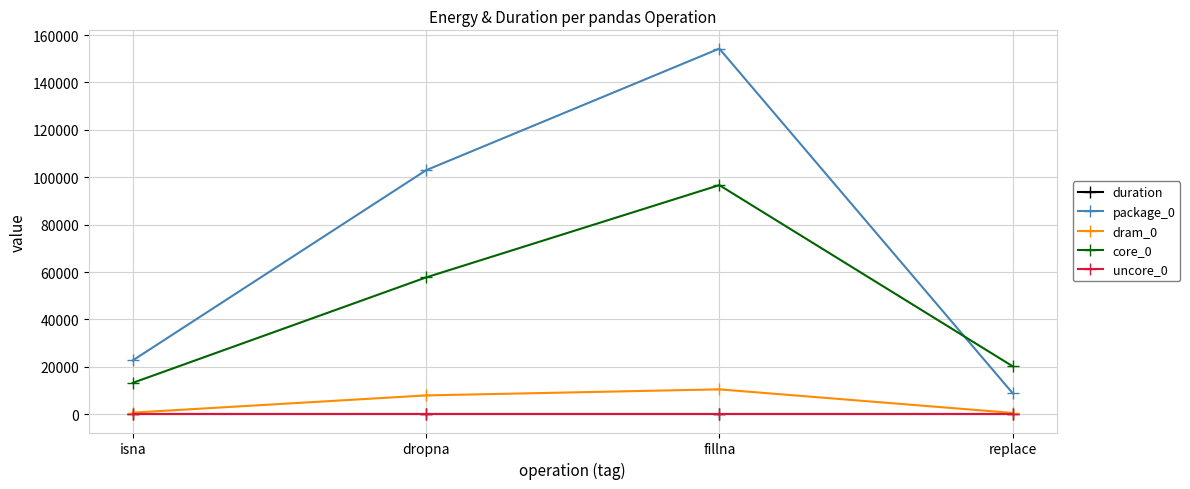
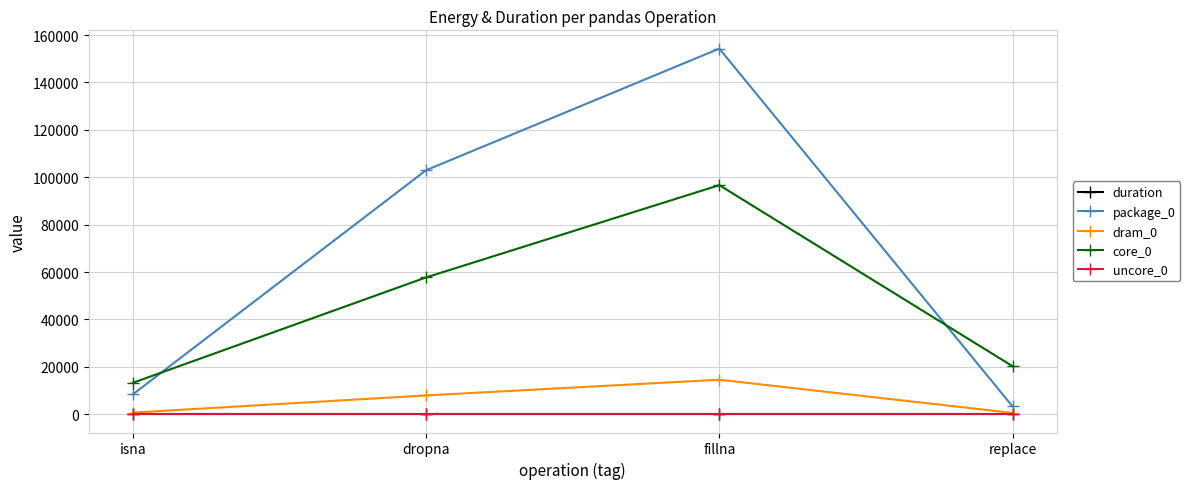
  {
    "uncore_0": {
      "dropna": 0,
      "fillna": 0
    },
    "package_0": {
-     "isna": 23000,
+     "isna": 8000,
      "dropna": 103000,
      "fillna": 154000,
-     "replace": 9000
+     "replace": 3000
    },
    "dram_0": {
      "dropna": 8000,
-     "fillna": 10000
+     "fillna": 15000
    },
    "core_0": {
      "isna": 13000,
      "dropna": 58000,
      "fillna": 97000,
      "replace": 20000
    }
  }
